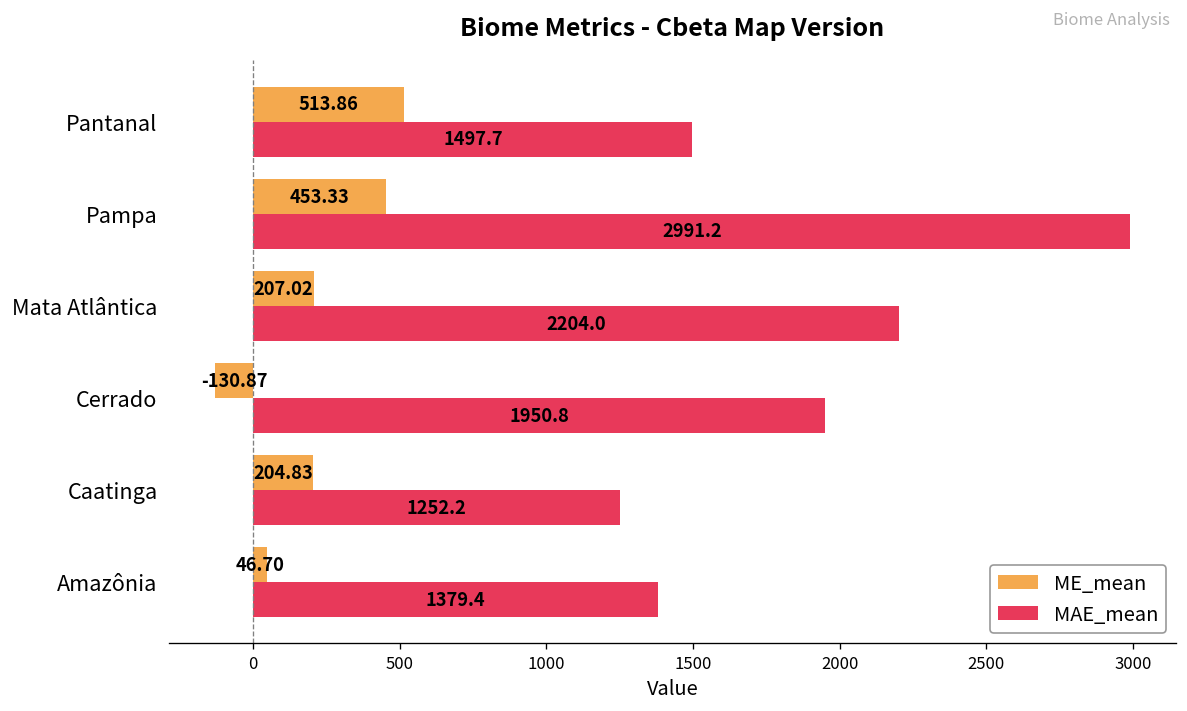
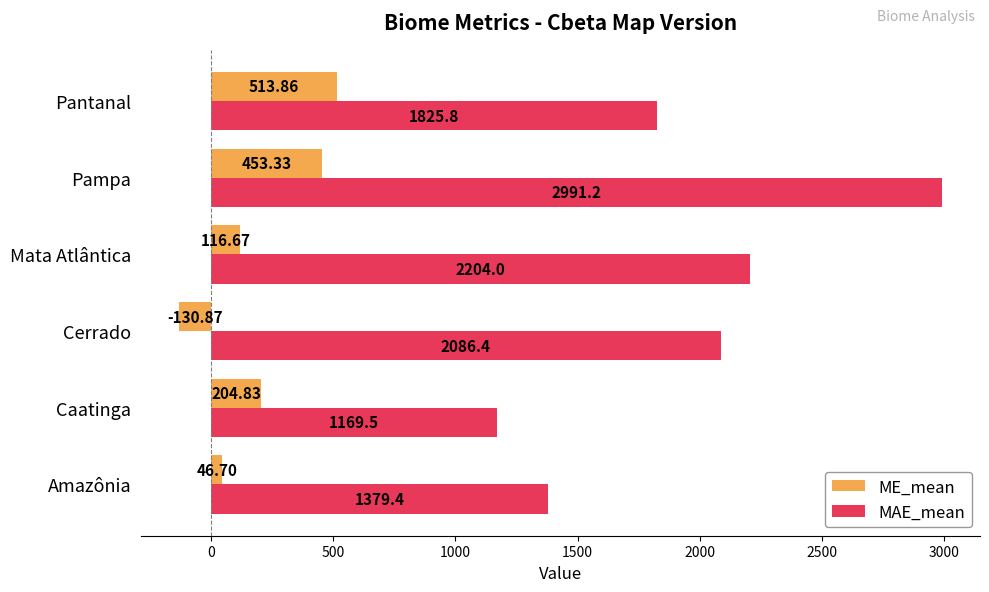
  {
    "ME_mean": {
      "Pantanal": 513.86,
      "Pampa": 453.33,
-     "Mata Atlântica": 207.02,
+     "Mata Atlântica": 116.67,
      "Cerrado": -130.87,
      "Caatinga": 204.83,
      "Amazônia": 46.70
    },
    "MAE_mean": {
-     "Pantanal": 1497.7,
+     "Pantanal": 1825.8,
      "Pampa": 2991.2,
      "Mata Atlântica": 2204.0,
-     "Cerrado": 1950.8,
-     "Caatinga": 1252.2,
+     "Cerrado": 2086.4,
+     "Caatinga": 1169.5,
      "Amazônia": 1379.4
    }
  }
